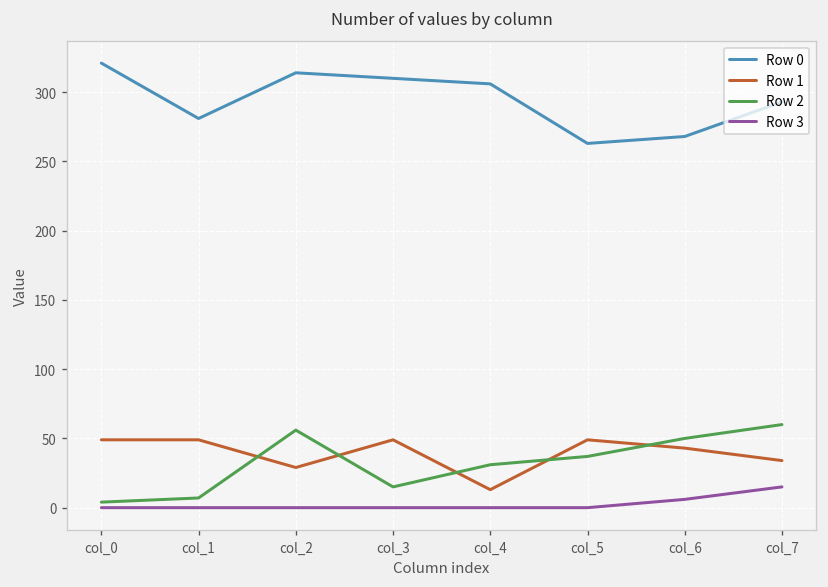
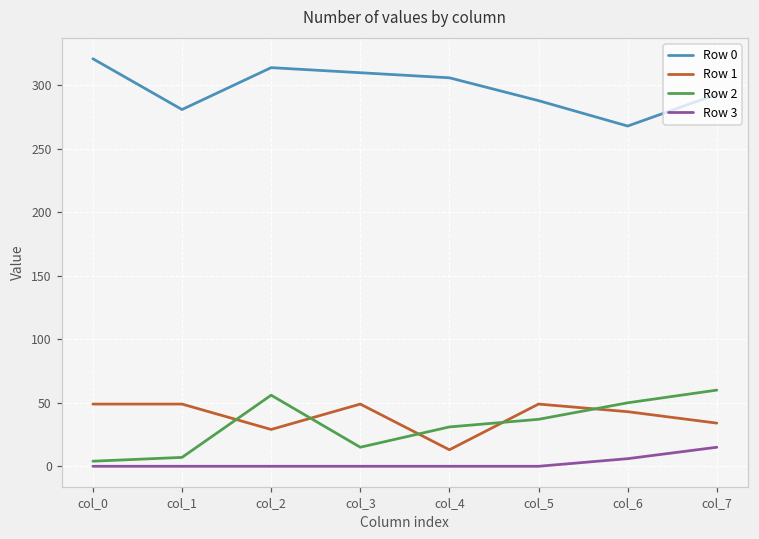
  {
    "Row 0": {
      "col_0": 321,
      "col_1": 281,
      "col_2": 314,
      "col_3": 310,
      "col_4": 306,
-     "col_5": 263,
+     "col_5": 288,
      "col_6": 268
    },
    "Row 1": {
      "col_0": 49,
      "col_1": 49,
      "col_2": 29,
      "col_3": 49,
      "col_4": 13,
      "col_5": 49,
      "col_6": 43,
      "col_7": 34
    },
    "Row 2": {
      "col_0": 4,
      "col_1": 7,
      "col_2": 56,
      "col_3": 15,
      "col_4": 31,
      "col_5": 37,
      "col_6": 50,
      "col_7": 60
    },
    "Row 3": {
      "col_0": 0,
      "col_1": 0,
      "col_2": 0,
      "col_3": 0,
      "col_4": 0,
      "col_5": 0,
      "col_6": 6,
      "col_7": 15
    }
  }
